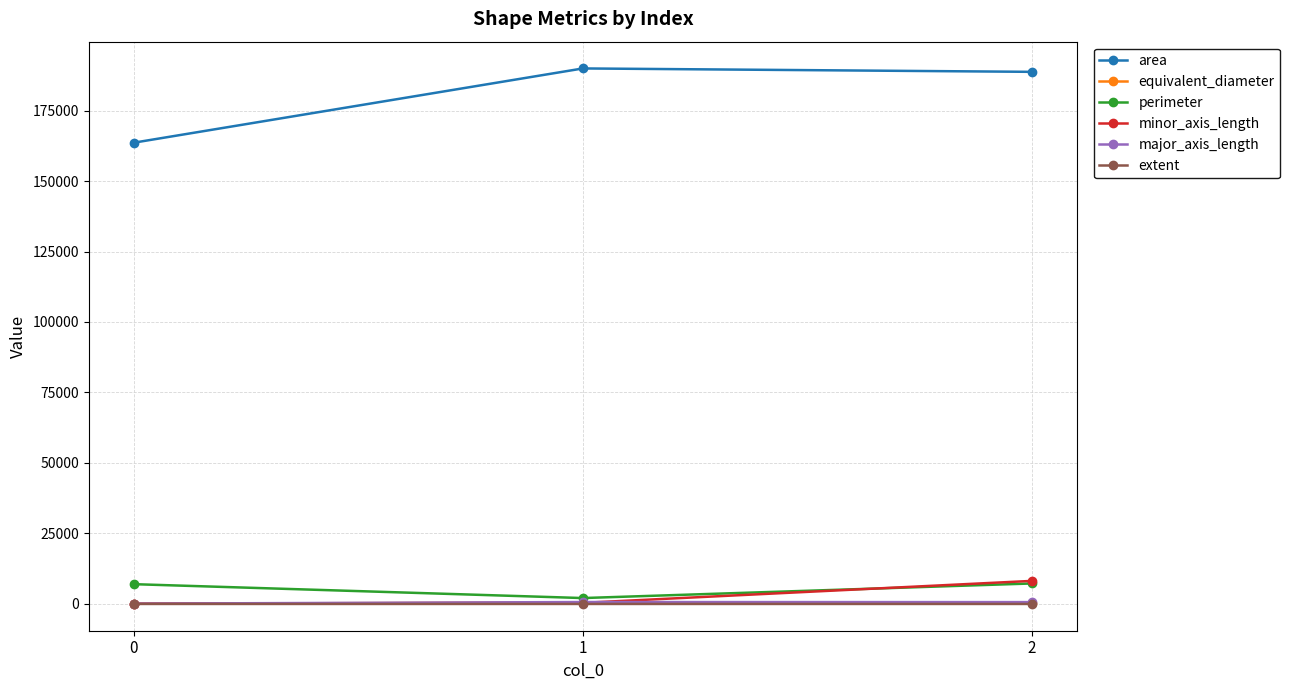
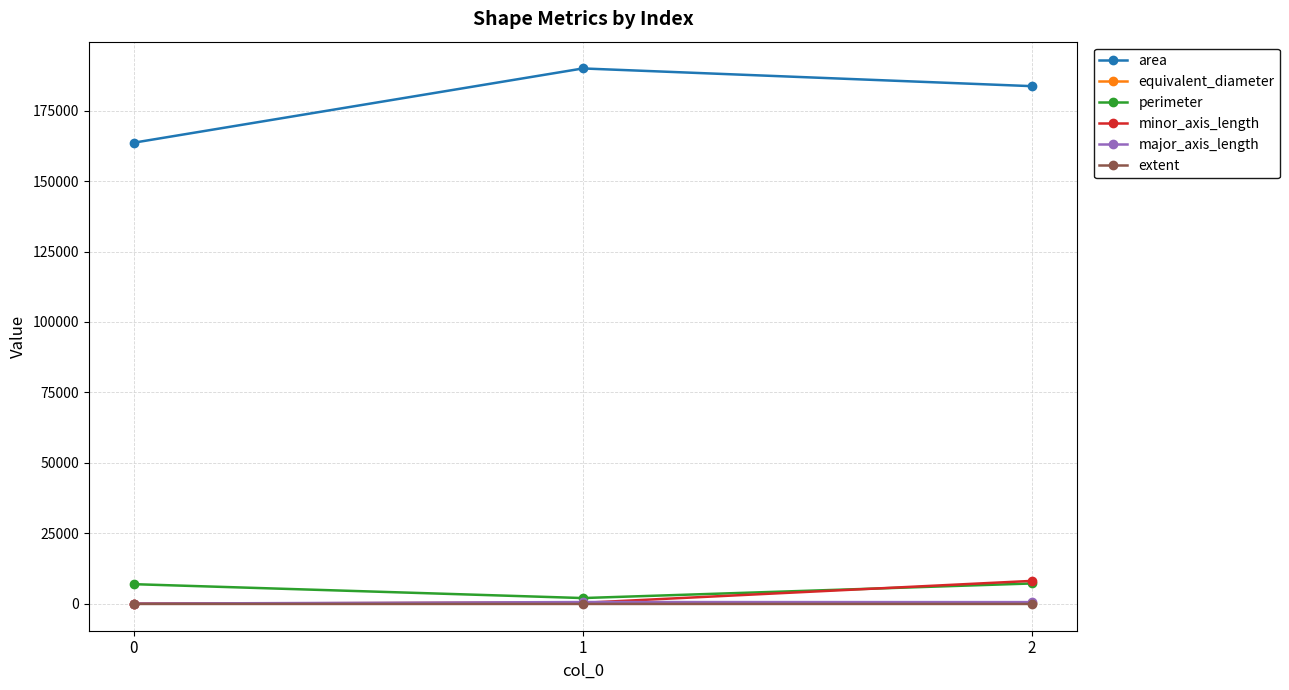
  {
    "area": {
      "0": 164000,
      "1": 190000,
-     "2": 189000
+     "2": 184000
    },
    "perimeter": {
      "0": 7000,
      "1": 2000,
      "2": 7000
    },
    "minor_axis_length": {
      "2": 8000
    }
  }
